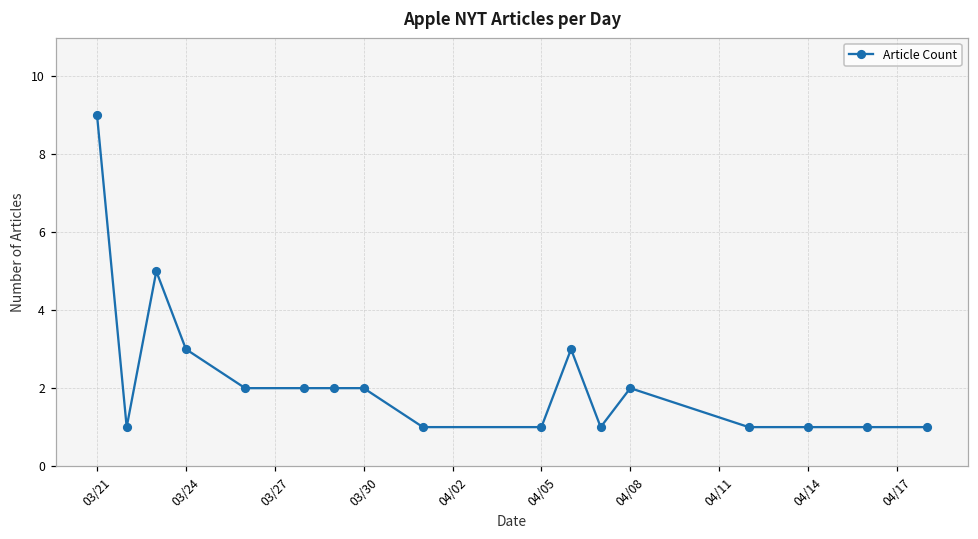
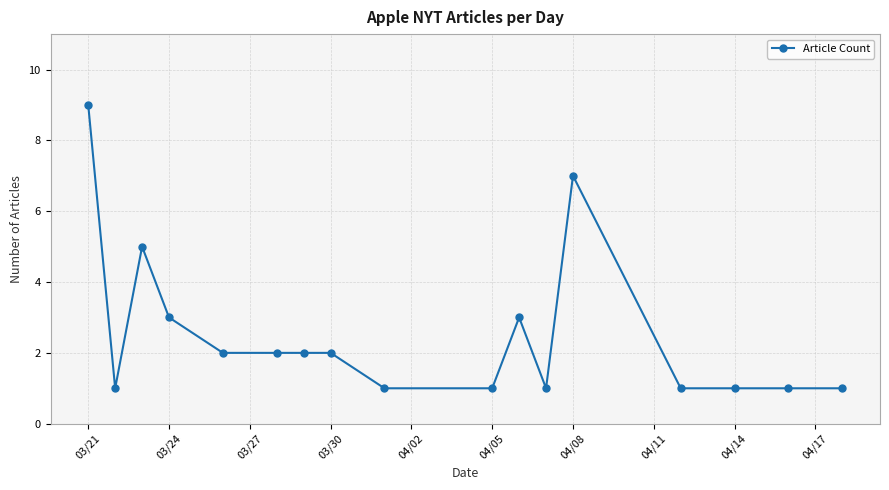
  {
    "03/21": 9,
    "03/24": 3,
    "03/30": 2,
    "04/05": 1,
-   "04/08": 2,
+   "04/08": 7,
    "04/14": 1
  }
